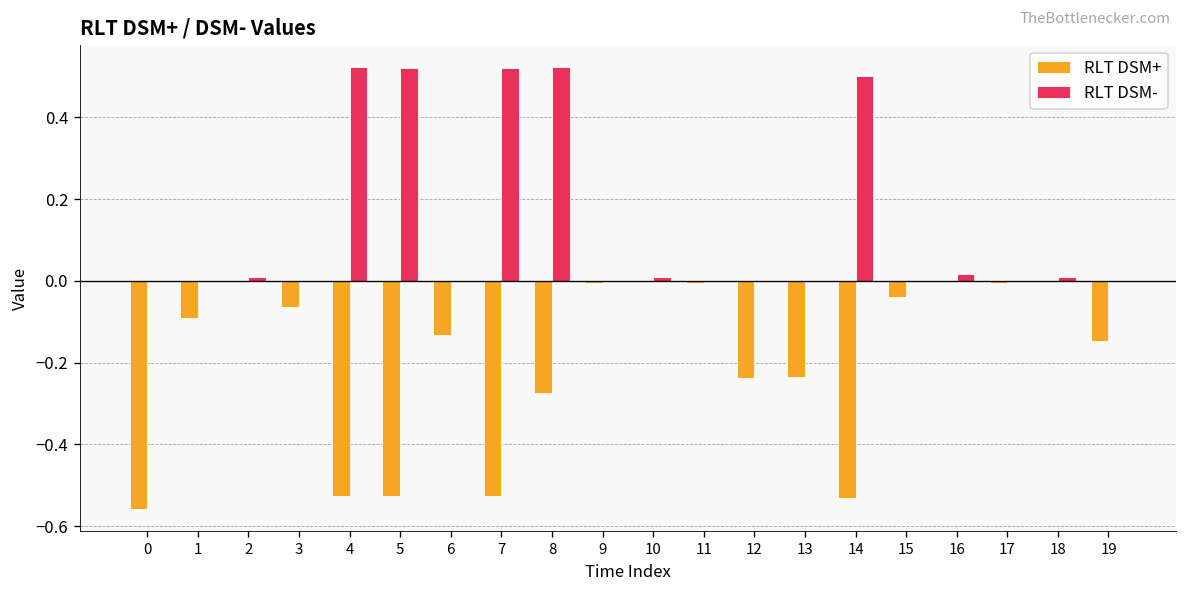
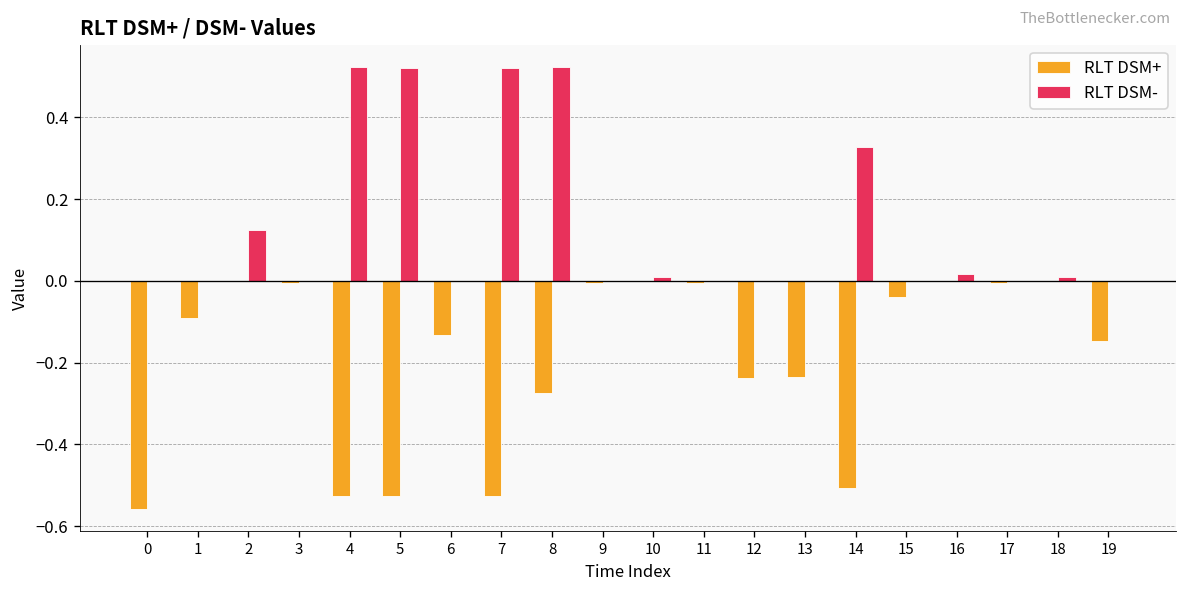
  {
    "RLT DSM+": {
      "0": -0.56,
      "1": -0.09,
      "2": 0.00,
-     "3": -0.06,
+     "3": 0.00,
      "4": -0.53,
      "5": -0.53,
      "6": -0.13,
      "7": -0.53,
      "8": -0.27,
      "10": 0.00,
      "12": -0.24,
      "13": -0.23,
-     "14": -0.53,
+     "14": -0.51,
      "15": -0.04,
      "16": 0.00,
      "18": 0.00,
      "19": -0.15
    },
    "RLT DSM-": {
      "0": 0.00,
      "1": 0.00,
-     "2": 0.01,
+     "2": 0.13,
      "3": 0.00,
      "4": 0.52,
      "5": 0.52,
      "6": 0.00,
      "7": 0.52,
      "8": 0.52,
      "9": 0.00,
      "10": 0.01,
      "11": 0.00,
      "12": 0.00,
      "13": 0.00,
-     "14": 0.50,
+     "14": 0.33,
      "15": 0.00,
      "16": 0.02,
      "17": 0.00,
      "18": 0.01,
      "19": 0.00
    }
  }
